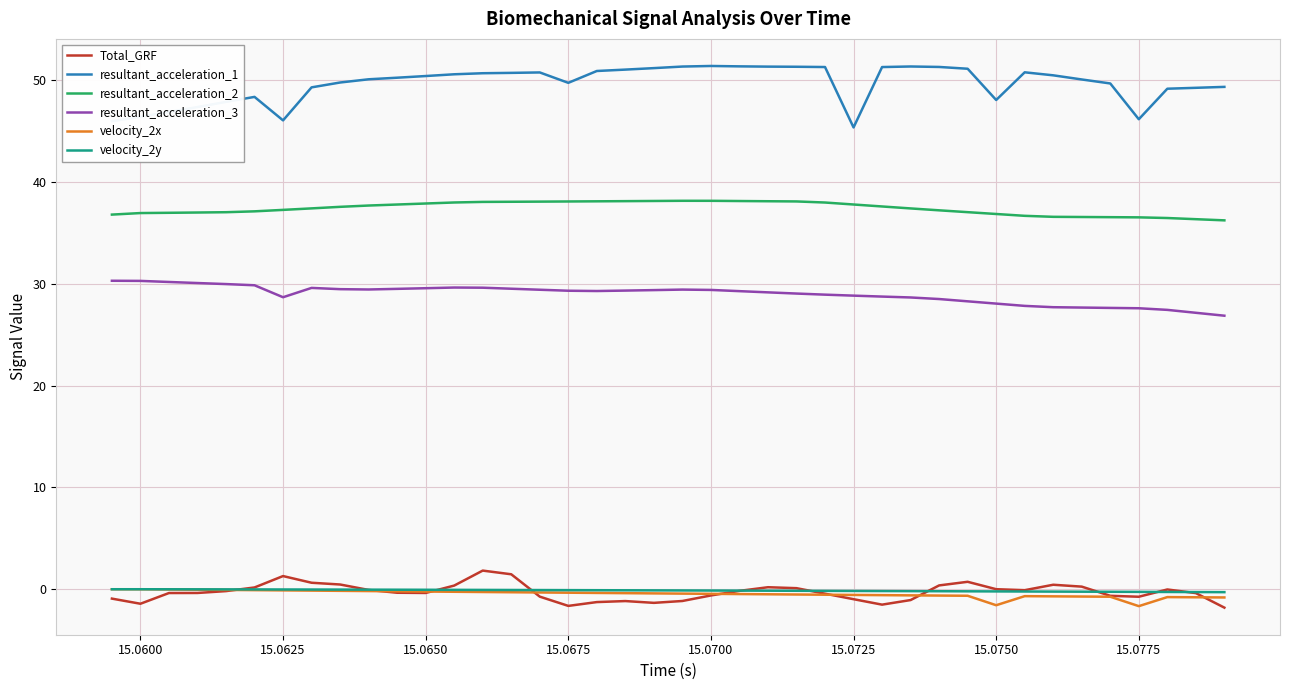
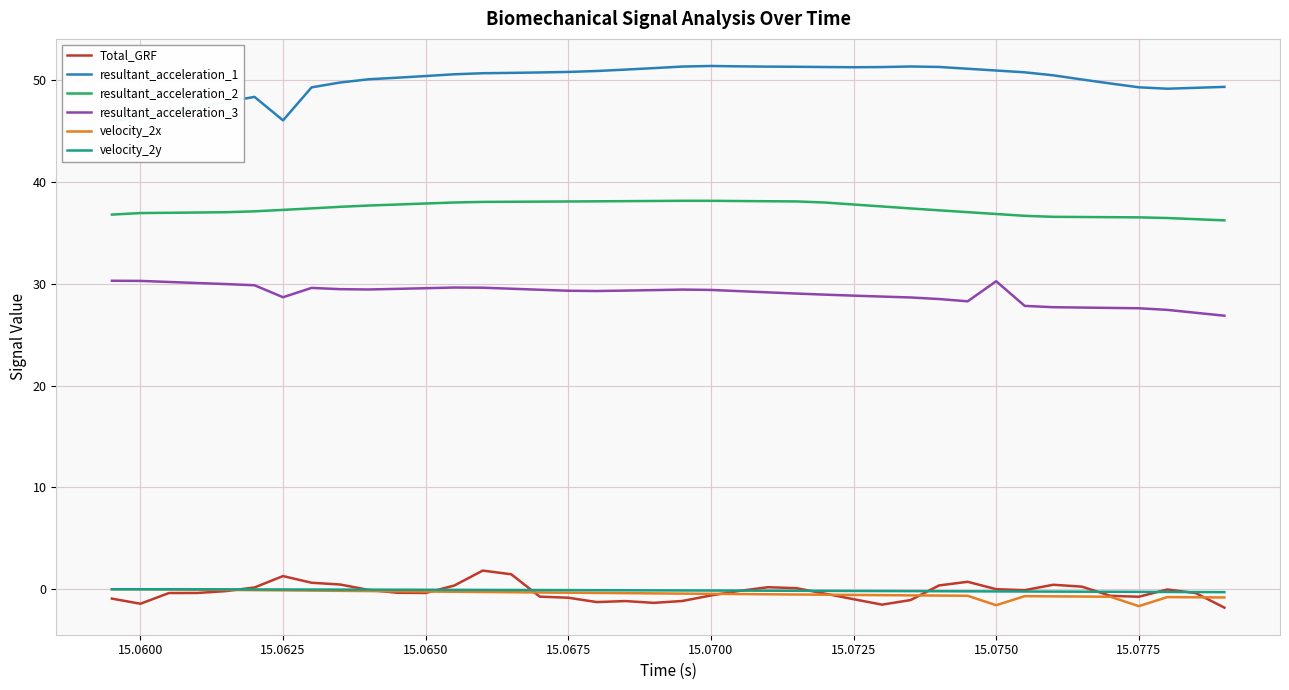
  {
    "Total_GRF": {
      "15.0600": -1.4,
      "15.0625": 1.3,
-     "15.0675": -1.6,
+     "15.0675": -0.8,
      "15.0725": -1.0,
      "15.0775": -0.7
    },
    "resultant_acceleration_1": {
      "15.0625": 46.1,
      "15.0650": 50.4,
-     "15.0675": 49.8,
+     "15.0675": 50.8,
      "15.0700": 51.4,
-     "15.0725": 45.4,
-     "15.0750": 48.1,
-     "15.0775": 46.2
+     "15.0725": 51.3,
+     "15.0750": 51.0,
+     "15.0775": 49.3
    },
    "resultant_acceleration_3": {
      "15.0600": 30.3,
      "15.0625": 28.7,
      "15.0650": 29.6,
      "15.0675": 29.3,
      "15.0700": 29.4,
      "15.0725": 28.8,
-     "15.0750": 28.1,
+     "15.0750": 30.3,
      "15.0775": 27.6
    },
    "velocity_2x": {
      "15.0675": -0.3,
      "15.0725": -0.6,
      "15.0750": -1.6,
      "15.0775": -1.7
    }
  }
